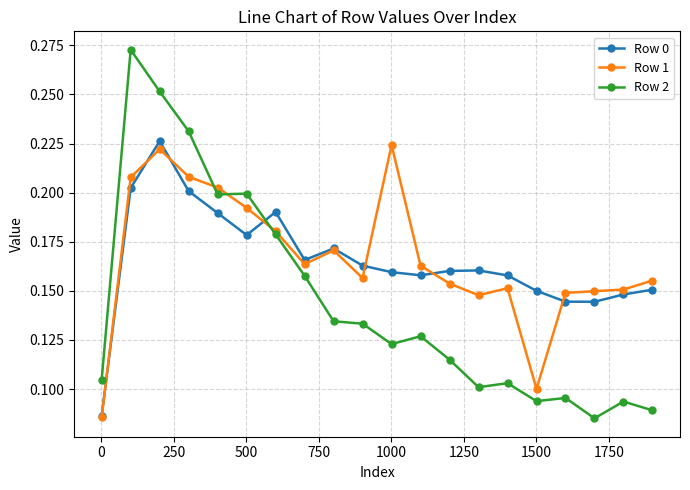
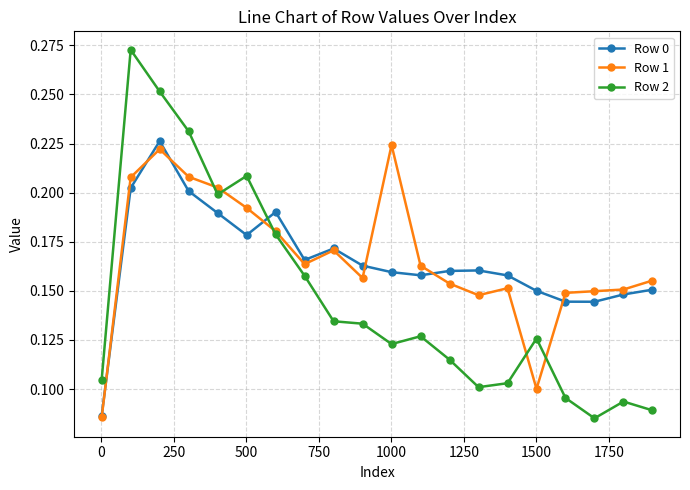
  {
    "Row 0": {
      "500": 0.178,
      "1000": 0.160,
      "1500": 0.150
    },
    "Row 1": {
      "500": 0.192,
      "1000": 0.224,
      "1500": 0.100
    },
    "Row 2": {
      "0": 0.105,
-     "500": 0.200,
+     "500": 0.209,
      "1000": 0.123,
-     "1500": 0.094
+     "1500": 0.126
    }
  }
